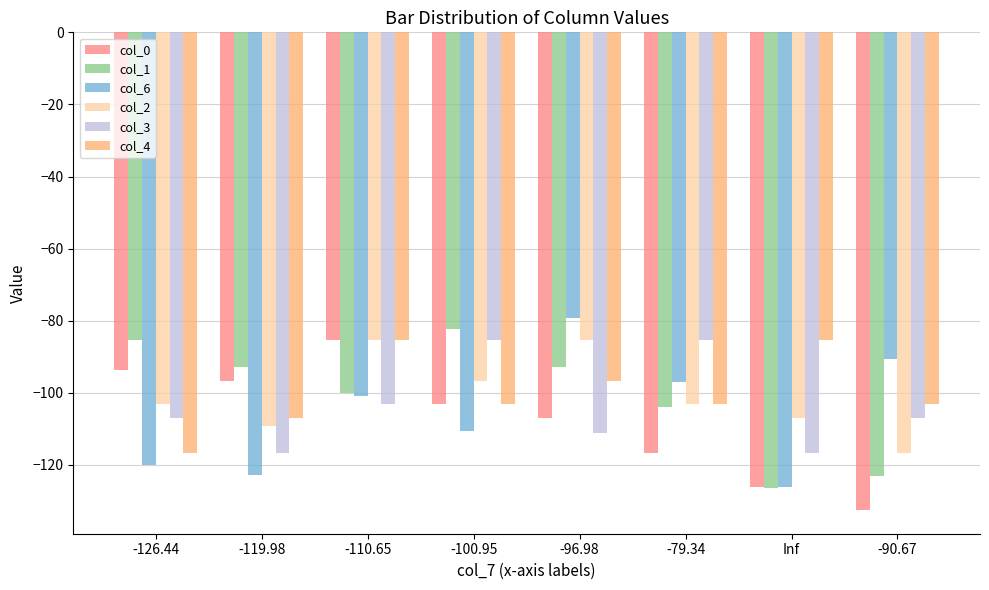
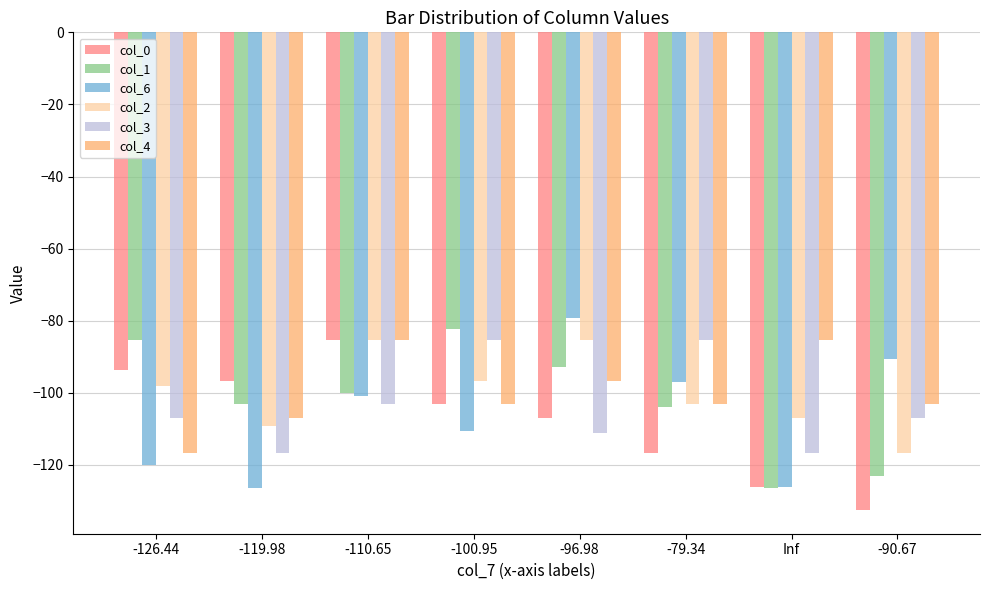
  {
    "col_1": {
      "-126.44": -85,
-     "-119.98": -93,
+     "-119.98": -103,
      "-110.65": -100,
      "-100.95": -82,
      "-96.98": -93,
      "-79.34": -104,
      "Inf": -127,
      "-90.67": -123
    },
    "col_6": {
      "-126.44": -120,
-     "-119.98": -123,
+     "-119.98": -126,
      "-110.65": -101,
      "-100.95": -111,
      "-96.98": -79,
      "-79.34": -97,
      "Inf": -126,
      "-90.67": -91
    },
    "col_2": {
-     "-126.44": -103,
+     "-126.44": -98,
      "-119.98": -109,
      "-110.65": -85,
      "-100.95": -97,
      "-96.98": -85,
      "-79.34": -103,
      "Inf": -107,
      "-90.67": -117
    },
    "col_3": {
      "-126.44": -107,
      "-119.98": -117,
      "-110.65": -103,
      "-100.95": -85,
      "-96.98": -111,
      "-79.34": -85,
      "Inf": -117,
      "-90.67": -107
    }
  }
